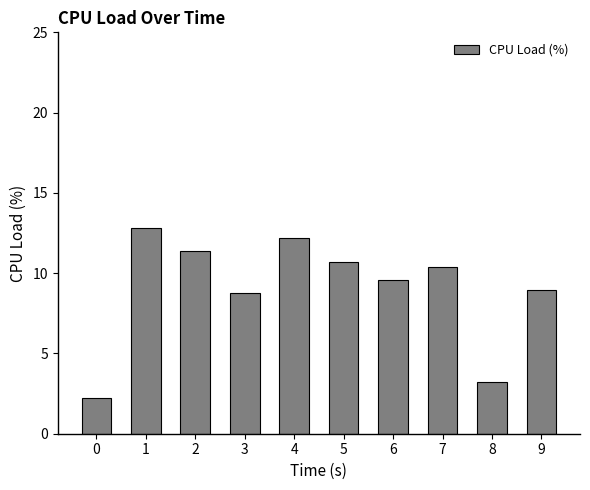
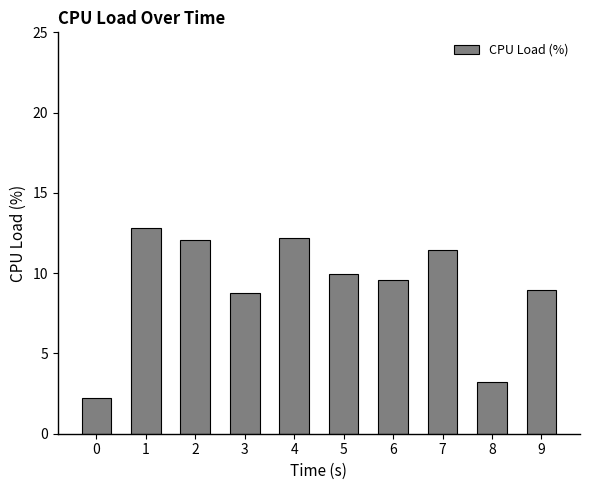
  {
    "0": 2.2,
    "1": 12.8,
-   "2": 11.4,
+   "2": 12.0,
    "3": 8.8,
    "4": 12.2,
-   "5": 10.7,
+   "5": 10.0,
    "6": 9.6,
-   "7": 10.4,
+   "7": 11.5,
    "8": 3.2,
    "9": 9.0
  }
